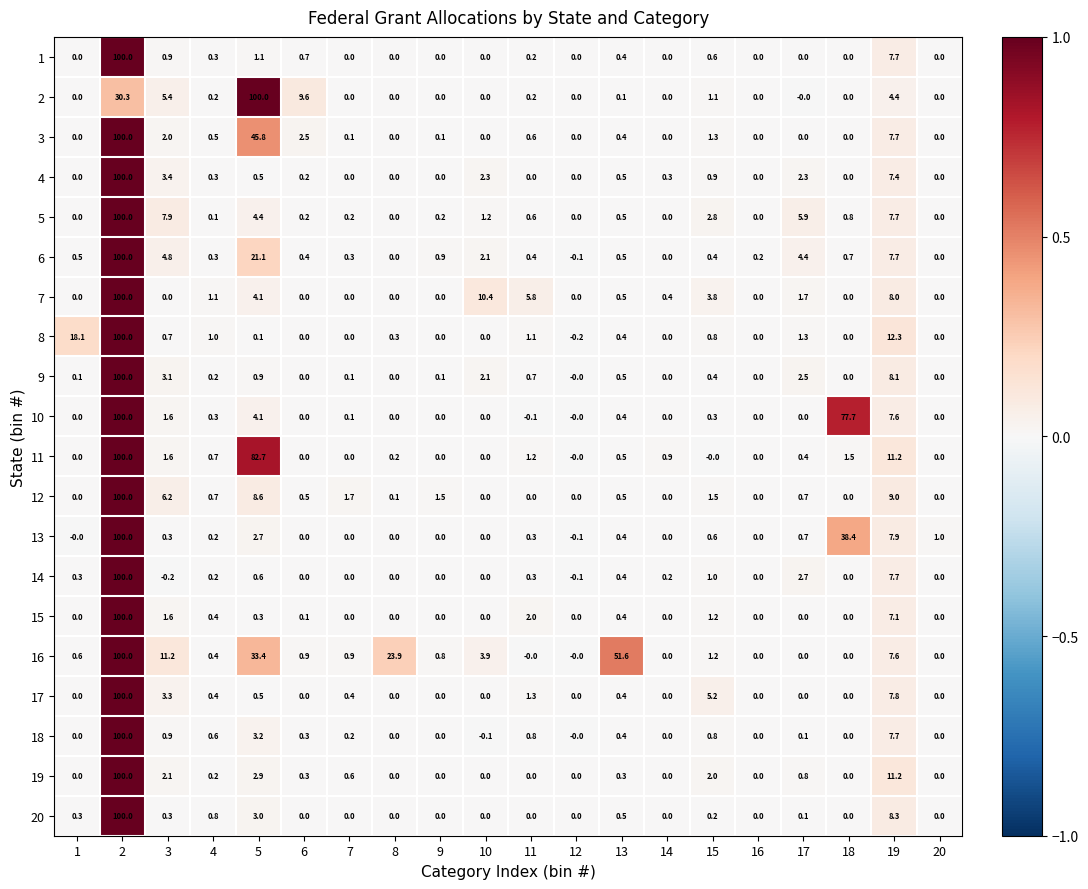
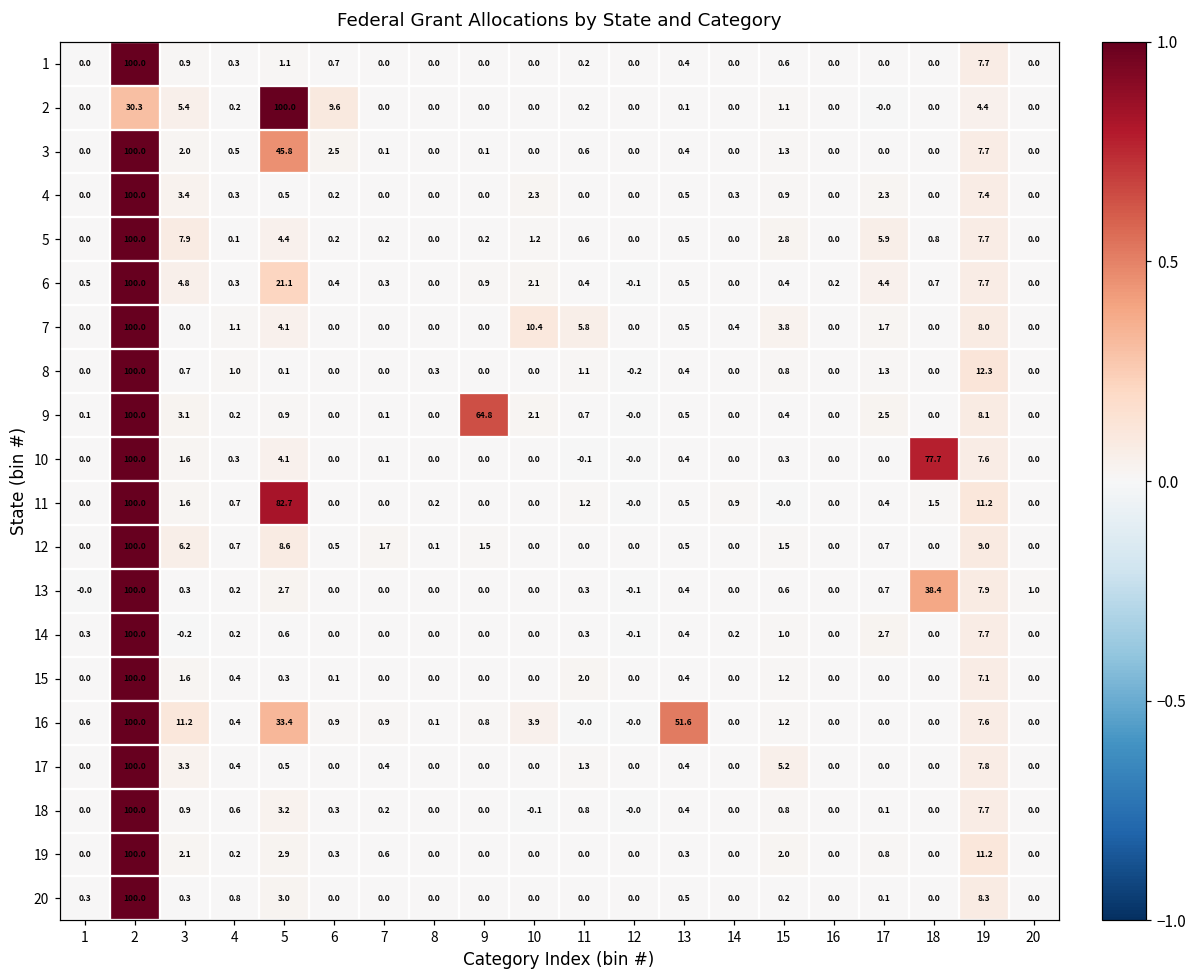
  {
    "8": {
-     "1": 18.1,
+     "1": 0.0,
      "2": 100.0,
      "3": 0.7,
      "4": 1.0,
      "5": 0.1,
      "6": 0.0,
      "7": 0.0,
      "8": 0.3,
      "9": 0.0,
      "10": 0.0,
      "11": 1.1,
      "12": -0.2,
      "13": 0.4,
      "14": 0.0,
      "15": 0.8,
      "16": 0.0,
      "17": 1.3,
      "18": 0.0,
      "19": 12.3,
      "20": 0.0
    },
    "9": {
      "1": 0.1,
      "2": 100.0,
      "3": 3.1,
      "4": 0.2,
      "5": 0.9,
      "6": 0.0,
      "7": 0.1,
      "8": 0.0,
-     "9": 0.1,
+     "9": 64.8,
      "10": 2.1,
      "11": 0.7,
      "12": -0.0,
      "13": 0.5,
      "14": 0.0,
      "15": 0.4,
      "16": 0.0,
      "17": 2.5,
      "18": 0.0,
      "19": 8.1,
      "20": 0.0
    },
    "16": {
      "1": 0.6,
      "2": 100.0,
      "3": 11.2,
      "4": 0.4,
      "5": 33.4,
      "6": 0.9,
      "7": 0.9,
-     "8": 23.9,
+     "8": 0.1,
      "9": 0.8,
      "10": 3.9,
      "11": -0.0,
      "12": -0.0,
      "13": 51.6,
      "14": 0.0,
      "15": 1.2,
      "16": 0.0,
      "17": 0.0,
      "18": 0.0,
      "19": 7.6,
      "20": 0.0
    }
  }
